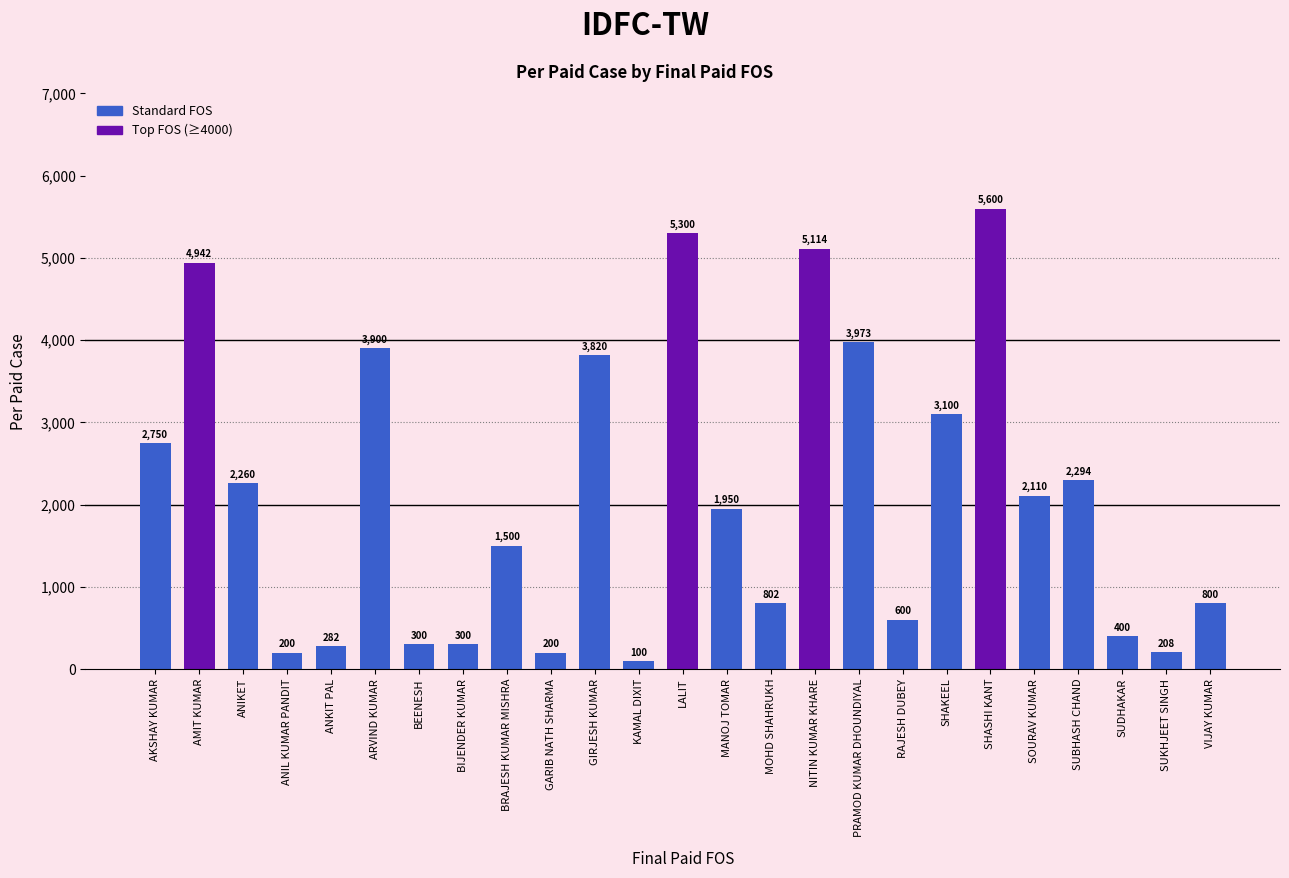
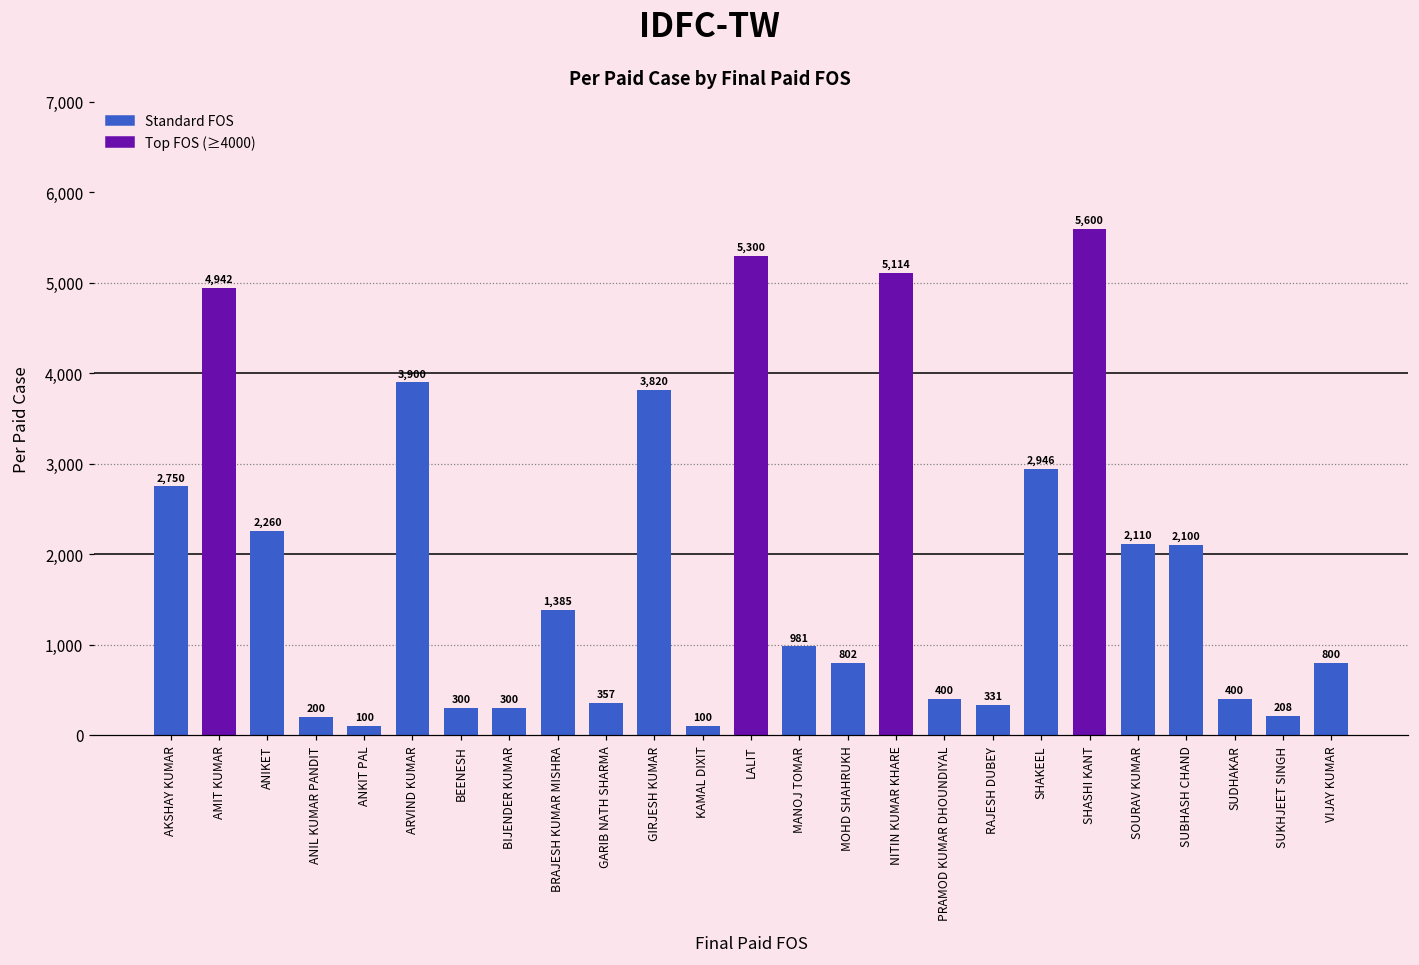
  {
    "AKSHAY KUMAR": "2,750",
    "AMIT KUMAR": "4,942",
    "ANIKET": "2,260",
    "ANIL KUMAR PANDIT": "200",
-   "ANKIT PAL": "282",
+   "ANKIT PAL": "100",
    "ARVIND KUMAR": "3,900",
    "BEENESH": "300",
    "BIJENDER KUMAR": "300",
-   "BRAJESH KUMAR MISHRA": "1,500",
-   "GARIB NATH SHARMA": "200",
+   "BRAJESH KUMAR MISHRA": "1,385",
+   "GARIB NATH SHARMA": "357",
    "GIRJESH KUMAR": "3,820",
    "KAMAL DIXIT": "100",
    "LALIT": "5,300",
-   "MANOJ TOMAR": "1,950",
+   "MANOJ TOMAR": "981",
    "MOHD SHAHRUKH": "802",
    "NITIN KUMAR KHARE": "5,114",
-   "PRAMOD KUMAR DHOUNDIYAL": "3,973",
-   "RAJESH DUBEY": "600",
-   "SHAKEEL": "3,100",
+   "PRAMOD KUMAR DHOUNDIYAL": "400",
+   "RAJESH DUBEY": "331",
+   "SHAKEEL": "2,946",
    "SHASHI KANT": "5,600",
    "SOURAV KUMAR": "2,110",
-   "SUBHASH CHAND": "2,294",
+   "SUBHASH CHAND": "2,100",
    "SUDHAKAR": "400",
    "SUKHJEET SINGH": "208",
    "VIJAY KUMAR": "800"
  }
